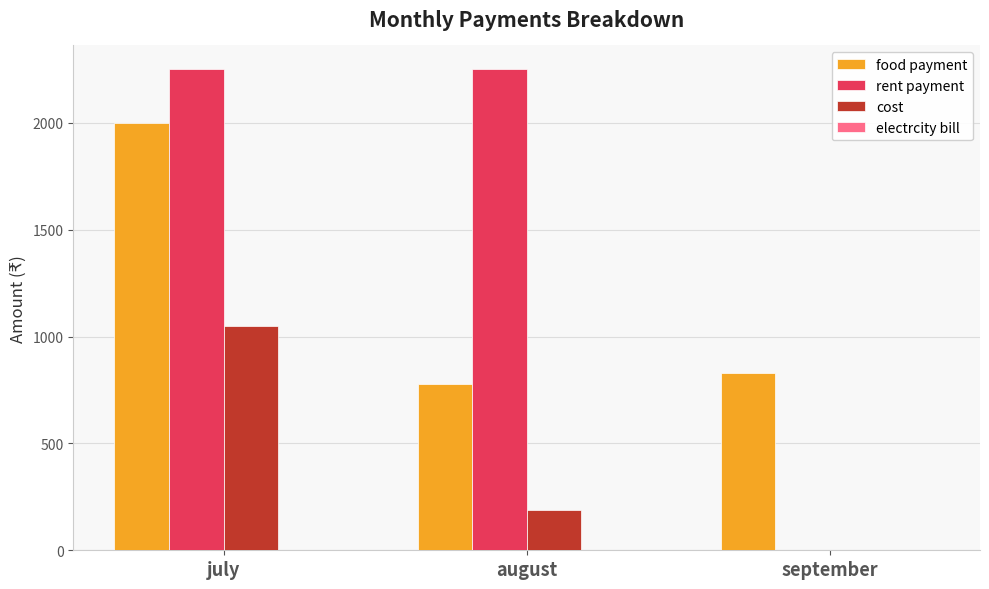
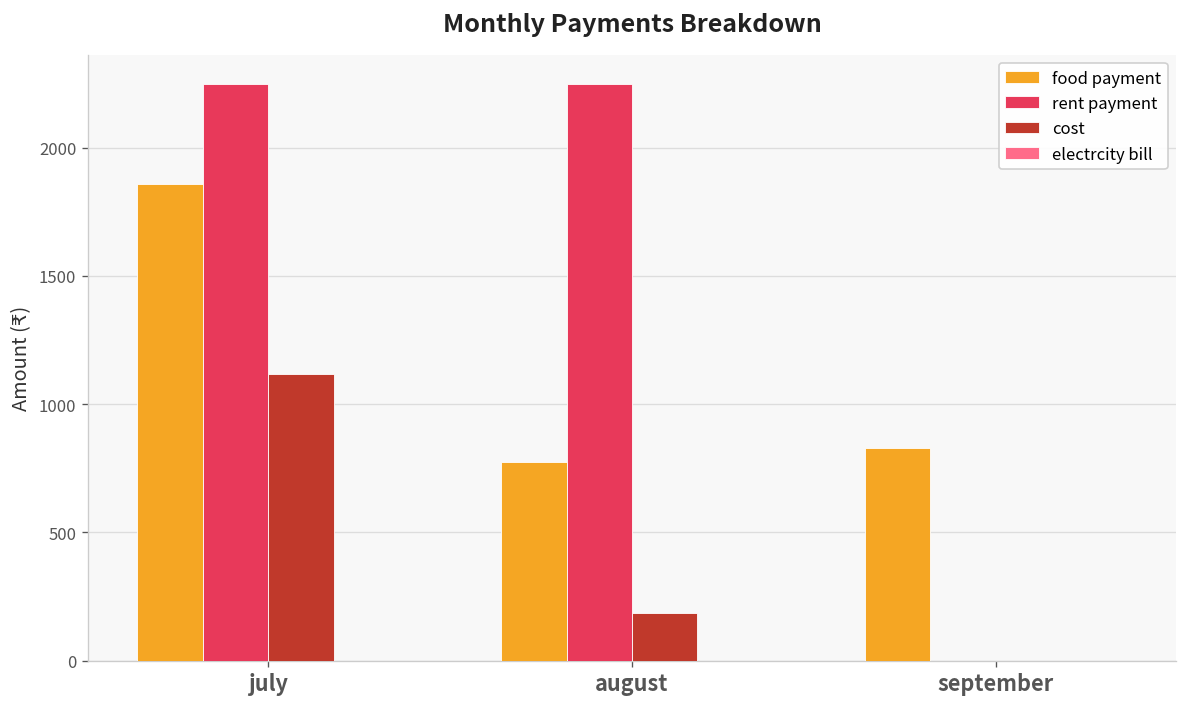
  {
    "food payment": {
-     "july": 2000,
+     "july": 1860,
      "august": 780,
      "september": 830
    },
    "rent payment": {
      "july": 2250,
      "august": 2250,
      "september": 0
    },
    "cost": {
-     "july": 1050,
+     "july": 1120,
      "august": 190,
      "september": 0
    },
    "electrcity bill": {
      "july": 0,
      "august": 0,
      "september": 0
    }
  }
